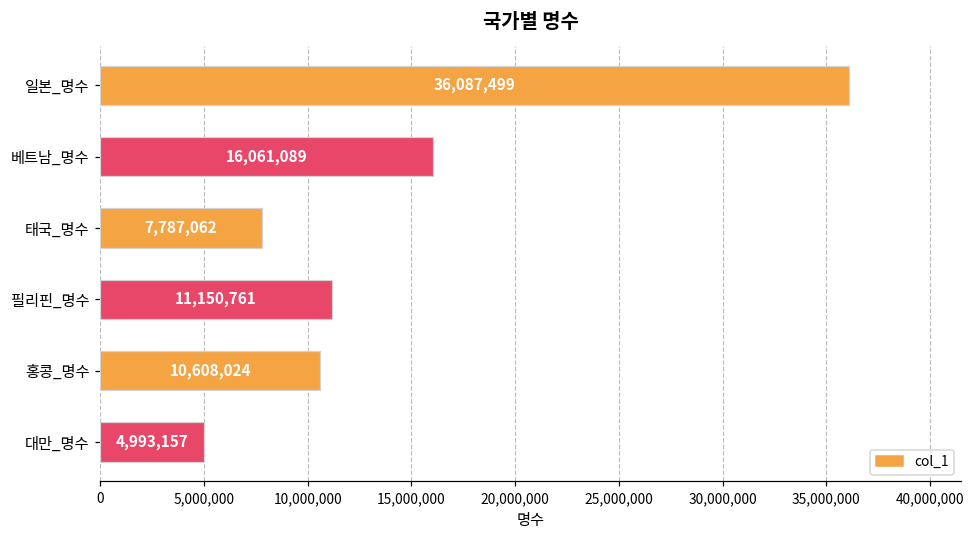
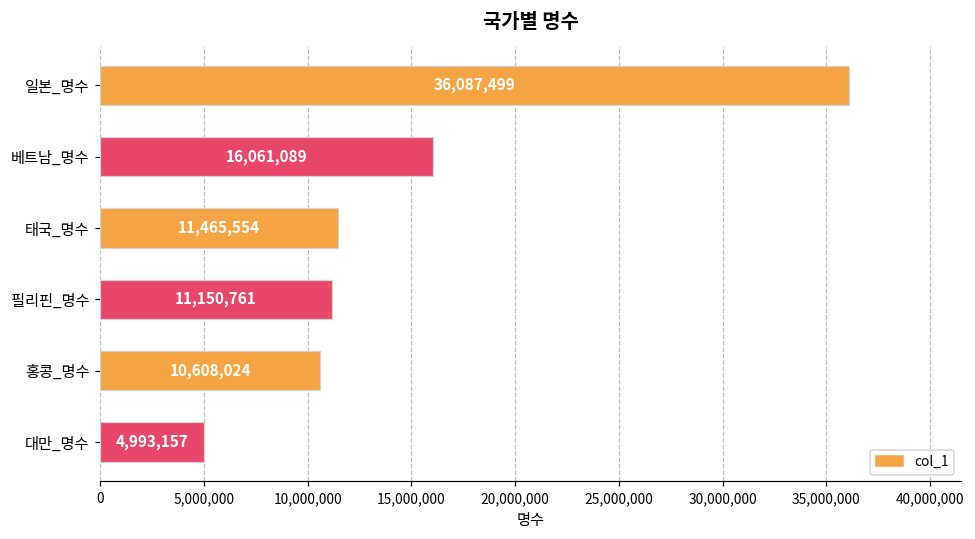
  {
    "일본_명수": "36,087,499",
    "베트남_명수": "16,061,089",
-   "태국_명수": "7,787,062",
+   "태국_명수": "11,465,554",
    "필리핀_명수": "11,150,761",
    "홍콩_명수": "10,608,024",
    "대만_명수": "4,993,157"
  }
